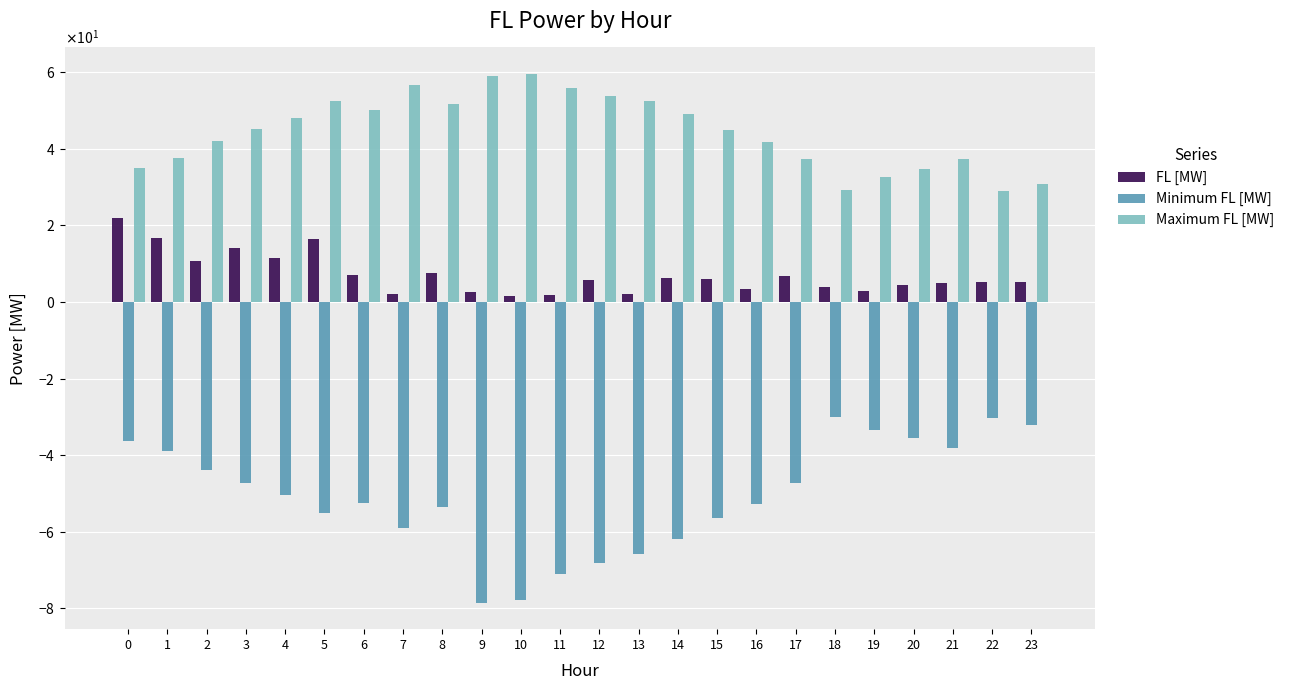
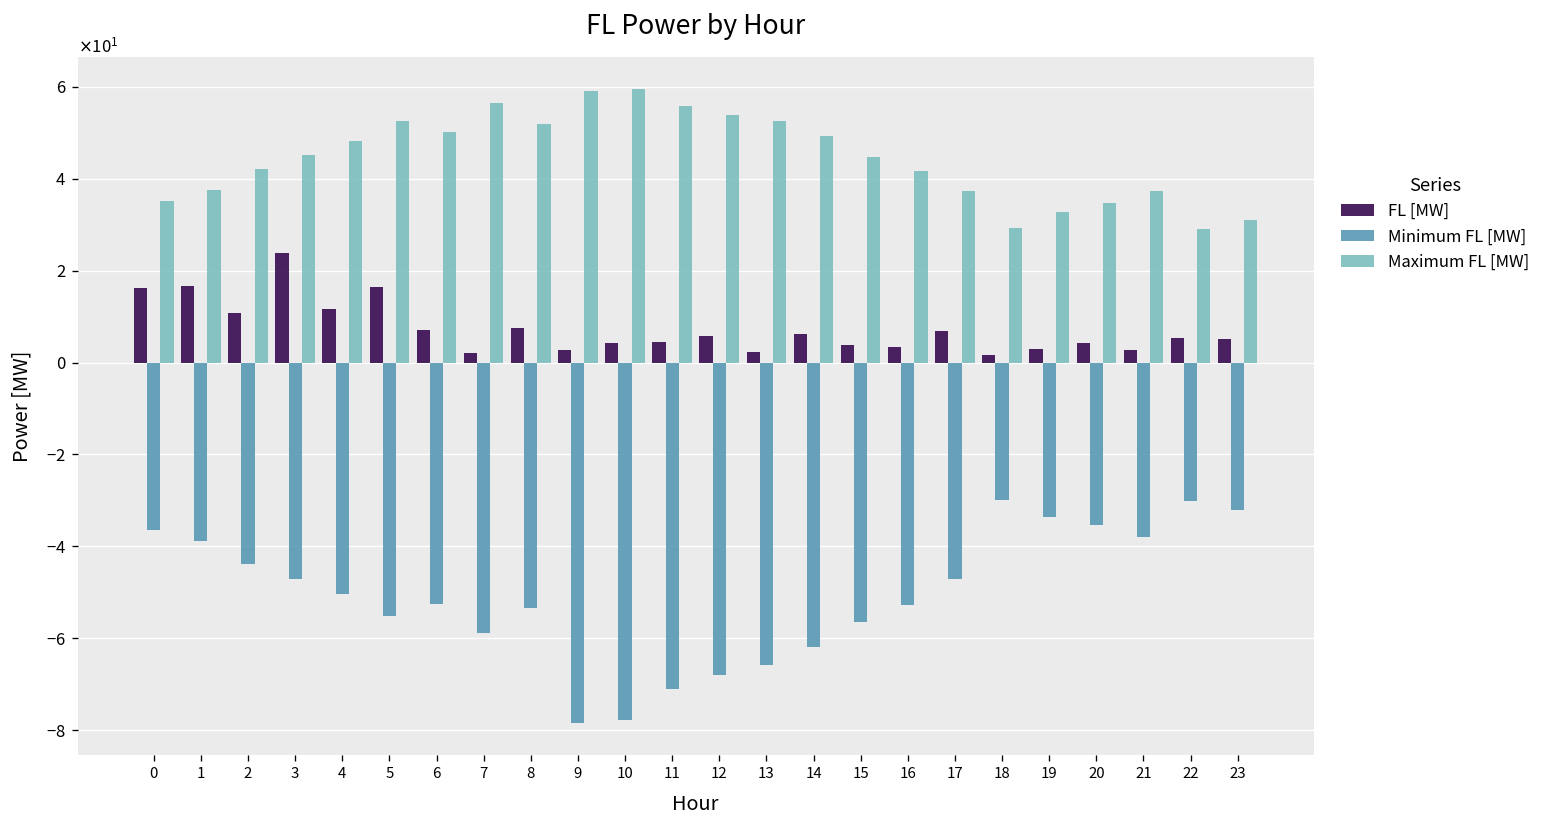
  {
    "FL [MW]": {
-     "0": 22,
+     "0": 16,
      "1": 17,
      "2": 11,
-     "3": 14,
+     "3": 24,
      "4": 12,
      "5": 16,
      "6": 7,
      "7": 2,
      "8": 8,
      "9": 3,
-     "10": 2,
-     "11": 2,
+     "10": 4,
+     "11": 5,
      "12": 6,
      "13": 2,
      "14": 6,
-     "15": 6,
+     "15": 4,
      "16": 3,
      "17": 7,
-     "18": 4,
+     "18": 2,
      "19": 3,
      "20": 4,
-     "21": 5,
+     "21": 3,
      "22": 5,
      "23": 5
    }
  }
